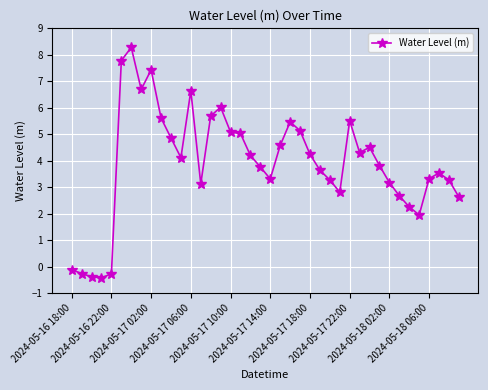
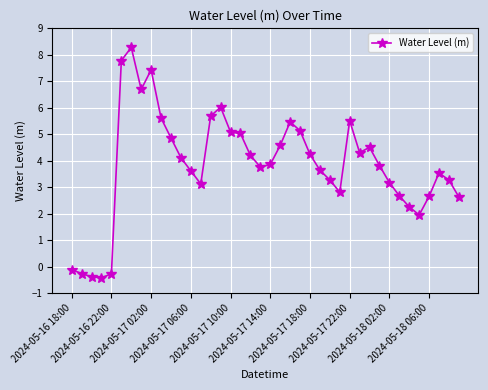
  {
    "2024-05-16 18:00": -0.1,
    "2024-05-16 22:00": -0.3,
    "2024-05-17 02:00": 7.4,
-   "2024-05-17 06:00": 6.6,
+   "2024-05-17 06:00": 3.6,
    "2024-05-17 10:00": 5.1,
-   "2024-05-17 14:00": 3.3,
+   "2024-05-17 14:00": 3.9,
    "2024-05-17 18:00": 4.2,
    "2024-05-17 22:00": 5.5,
    "2024-05-18 02:00": 3.2,
-   "2024-05-18 06:00": 3.3
+   "2024-05-18 06:00": 2.7
  }
